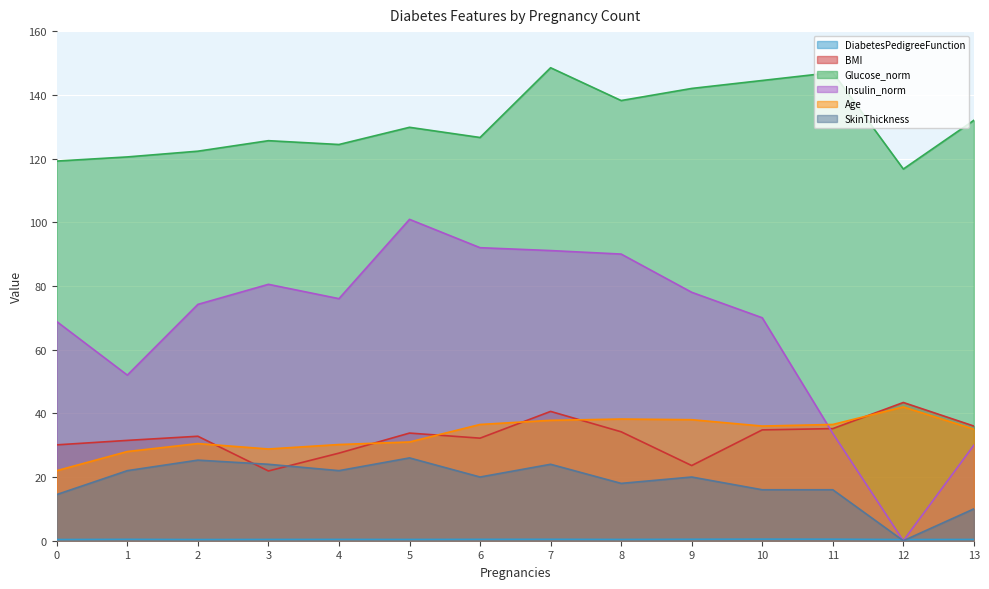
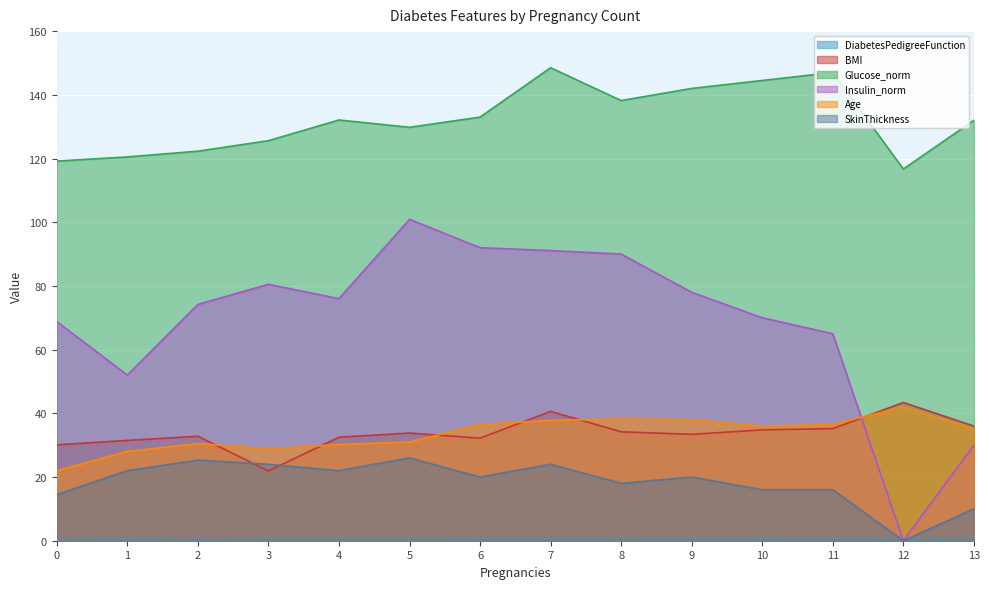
  {
    "BMI": {
      "0": 30,
      "1": 32,
      "2": 33,
      "3": 22,
-     "4": 28,
+     "4": 33,
      "5": 34,
      "6": 32,
      "7": 41,
      "8": 34,
-     "9": 24,
+     "9": 33,
      "10": 35,
      "11": 35,
      "12": 43,
      "13": 36
    },
    "Glucose_norm": {
      "0": 119,
      "1": 121,
      "2": 122,
      "3": 126,
-     "4": 124,
+     "4": 132,
      "5": 130,
-     "6": 127,
+     "6": 133,
      "7": 149,
      "8": 138,
      "9": 142,
      "10": 145,
      "12": 117,
      "13": 132
    },
    "Insulin_norm": {
      "0": 69,
      "1": 52,
      "2": 74,
      "3": 81,
      "4": 76,
      "5": 101,
      "6": 92,
      "7": 91,
      "8": 90,
      "9": 78,
      "10": 70,
-     "11": 34,
+     "11": 65,
      "13": 30
    },
    "Age": {
      "0": 22,
      "1": 28,
      "2": 31,
      "3": 29,
      "4": 30,
      "5": 31,
      "6": 37,
      "7": 38,
      "8": 38,
      "9": 38,
      "10": 36,
      "11": 37,
      "12": 42,
      "13": 35
    }
  }
